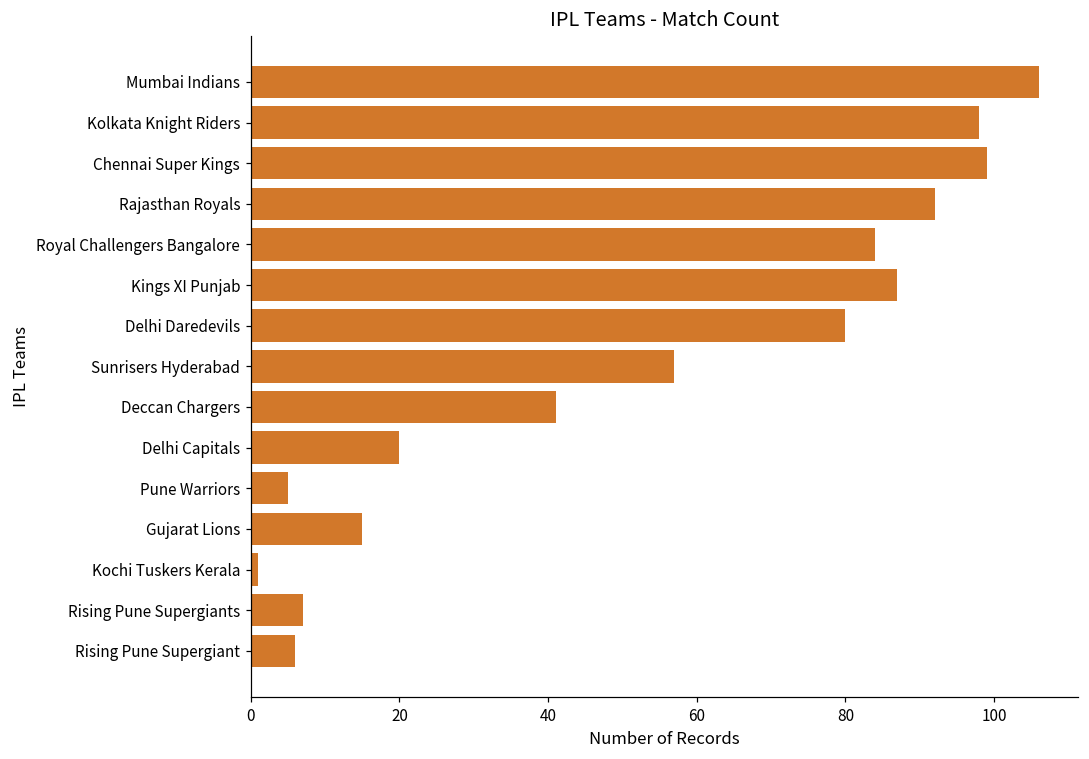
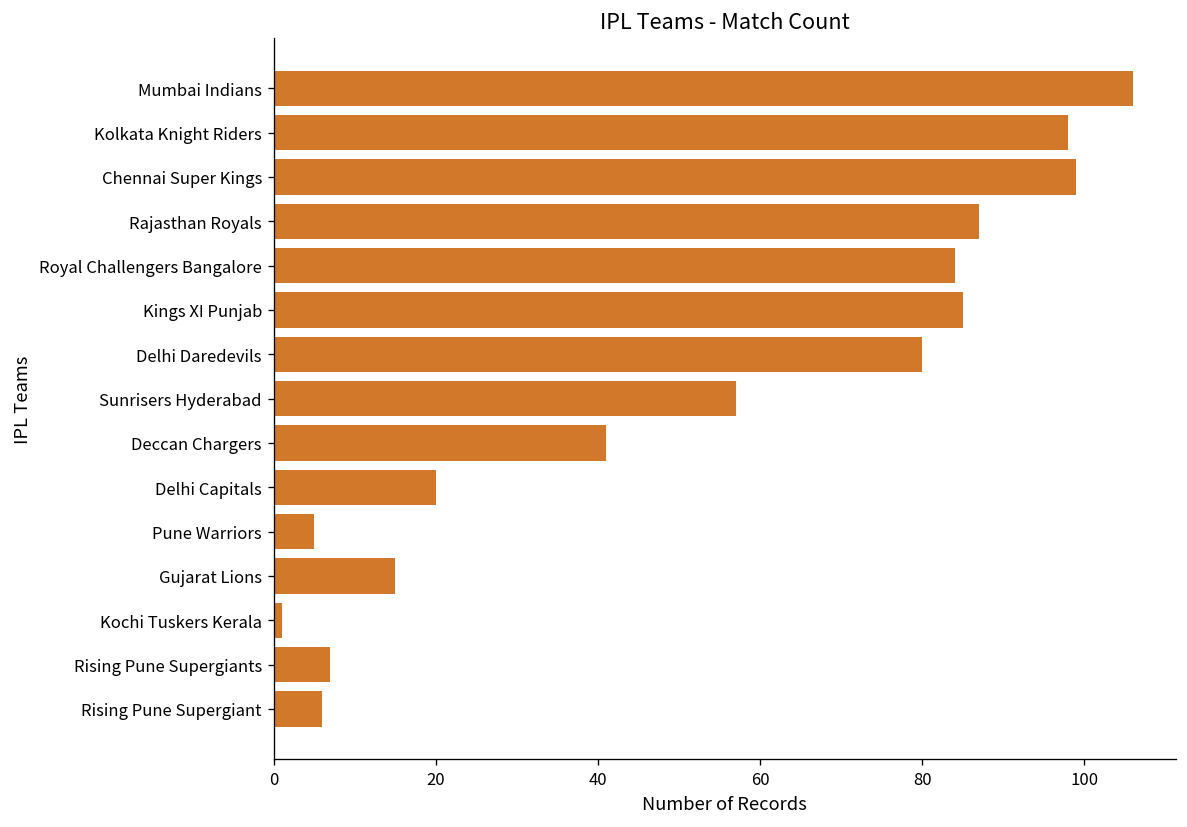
  {
    "Mumbai Indians": 106,
    "Kolkata Knight Riders": 98,
    "Chennai Super Kings": 99,
-   "Rajasthan Royals": 92,
+   "Rajasthan Royals": 87,
    "Royal Challengers Bangalore": 84,
-   "Kings XI Punjab": 87,
+   "Kings XI Punjab": 85,
    "Delhi Daredevils": 80,
    "Sunrisers Hyderabad": 57,
    "Deccan Chargers": 41,
    "Delhi Capitals": 20,
    "Pune Warriors": 5,
    "Gujarat Lions": 15,
    "Kochi Tuskers Kerala": 1,
    "Rising Pune Supergiants": 7,
    "Rising Pune Supergiant": 6
  }
